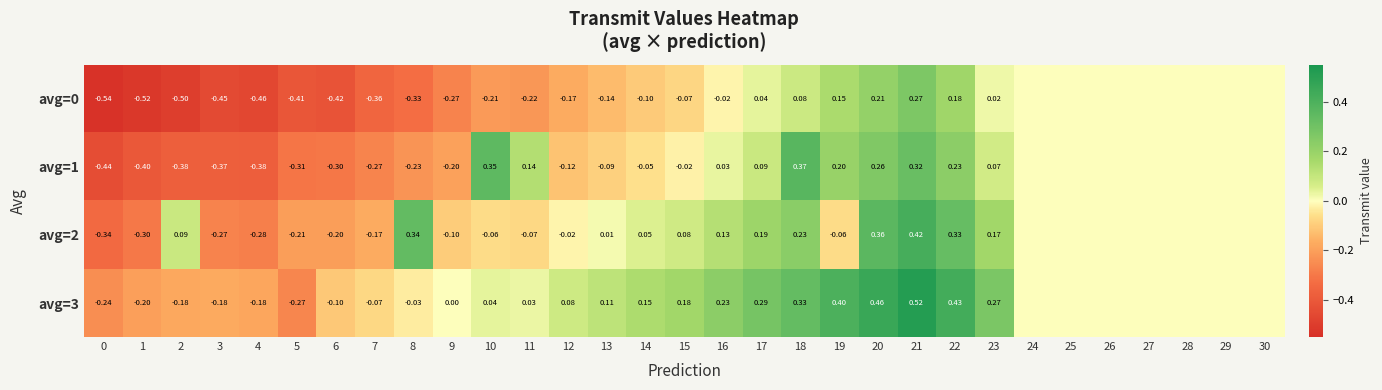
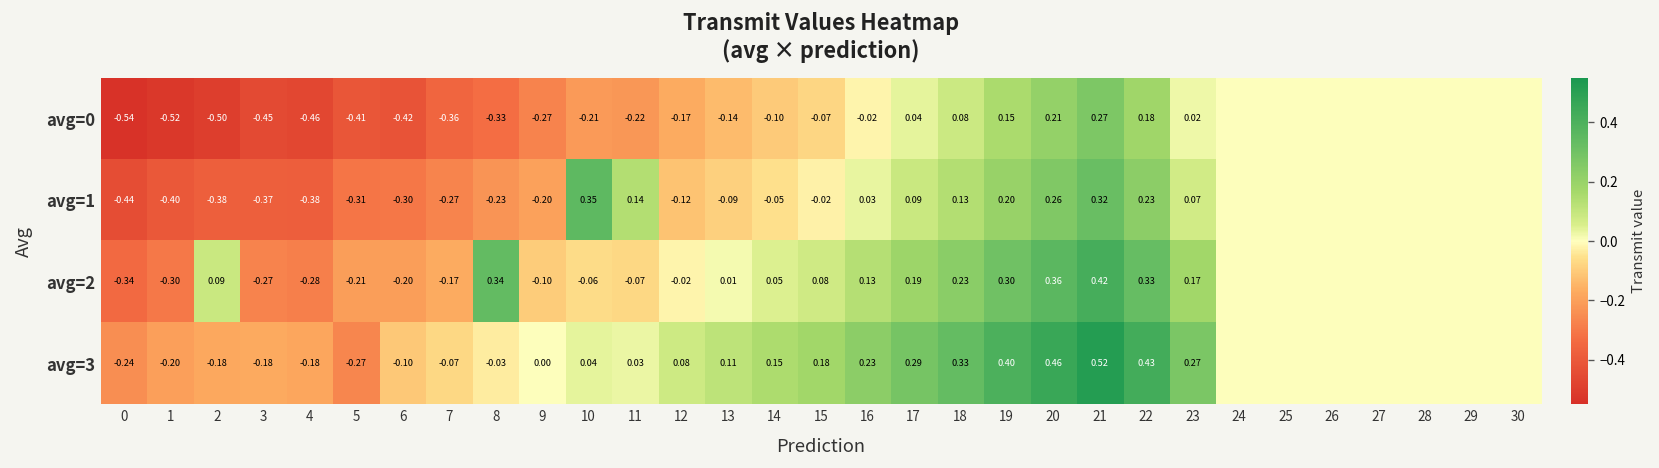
  {
    "avg=0": {
      "0": -0.54,
      "1": -0.52,
      "2": -0.50,
      "3": -0.45,
      "4": -0.46,
      "5": -0.41,
      "6": -0.42,
      "7": -0.36,
      "8": -0.33,
      "9": -0.27,
      "10": -0.21,
      "11": -0.22,
      "12": -0.17,
      "13": -0.14,
      "14": -0.10,
      "15": -0.07,
      "16": -0.02,
      "17": 0.04,
      "18": 0.08,
      "19": 0.15,
      "20": 0.21,
      "21": 0.27,
      "22": 0.18,
      "23": 0.02
    },
    "avg=1": {
      "0": -0.44,
      "1": -0.40,
      "2": -0.38,
      "3": -0.37,
      "4": -0.38,
      "5": -0.31,
      "6": -0.30,
      "7": -0.27,
      "8": -0.23,
      "9": -0.20,
      "10": 0.35,
      "11": 0.14,
      "12": -0.12,
      "13": -0.09,
      "14": -0.05,
      "15": -0.02,
      "16": 0.03,
      "17": 0.09,
-     "18": 0.37,
+     "18": 0.13,
      "19": 0.20,
      "20": 0.26,
      "21": 0.32,
      "22": 0.23,
      "23": 0.07
    },
    "avg=2": {
      "0": -0.34,
      "1": -0.30,
      "2": 0.09,
      "3": -0.27,
      "4": -0.28,
      "5": -0.21,
      "6": -0.20,
      "7": -0.17,
      "8": 0.34,
      "9": -0.10,
      "10": -0.06,
      "11": -0.07,
      "12": -0.02,
      "13": 0.01,
      "14": 0.05,
      "15": 0.08,
      "16": 0.13,
      "17": 0.19,
      "18": 0.23,
-     "19": -0.06,
+     "19": 0.30,
      "20": 0.36,
      "21": 0.42,
      "22": 0.33,
      "23": 0.17
    },
    "avg=3": {
      "0": -0.24,
      "1": -0.20,
      "2": -0.18,
      "3": -0.18,
      "4": -0.18,
      "5": -0.27,
      "6": -0.10,
      "7": -0.07,
      "8": -0.03,
      "9": 0.00,
      "10": 0.04,
      "11": 0.03,
      "12": 0.08,
      "13": 0.11,
      "14": 0.15,
      "15": 0.18,
      "16": 0.23,
      "17": 0.29,
      "18": 0.33,
      "19": 0.40,
      "20": 0.46,
      "21": 0.52,
      "22": 0.43,
      "23": 0.27
    }
  }
